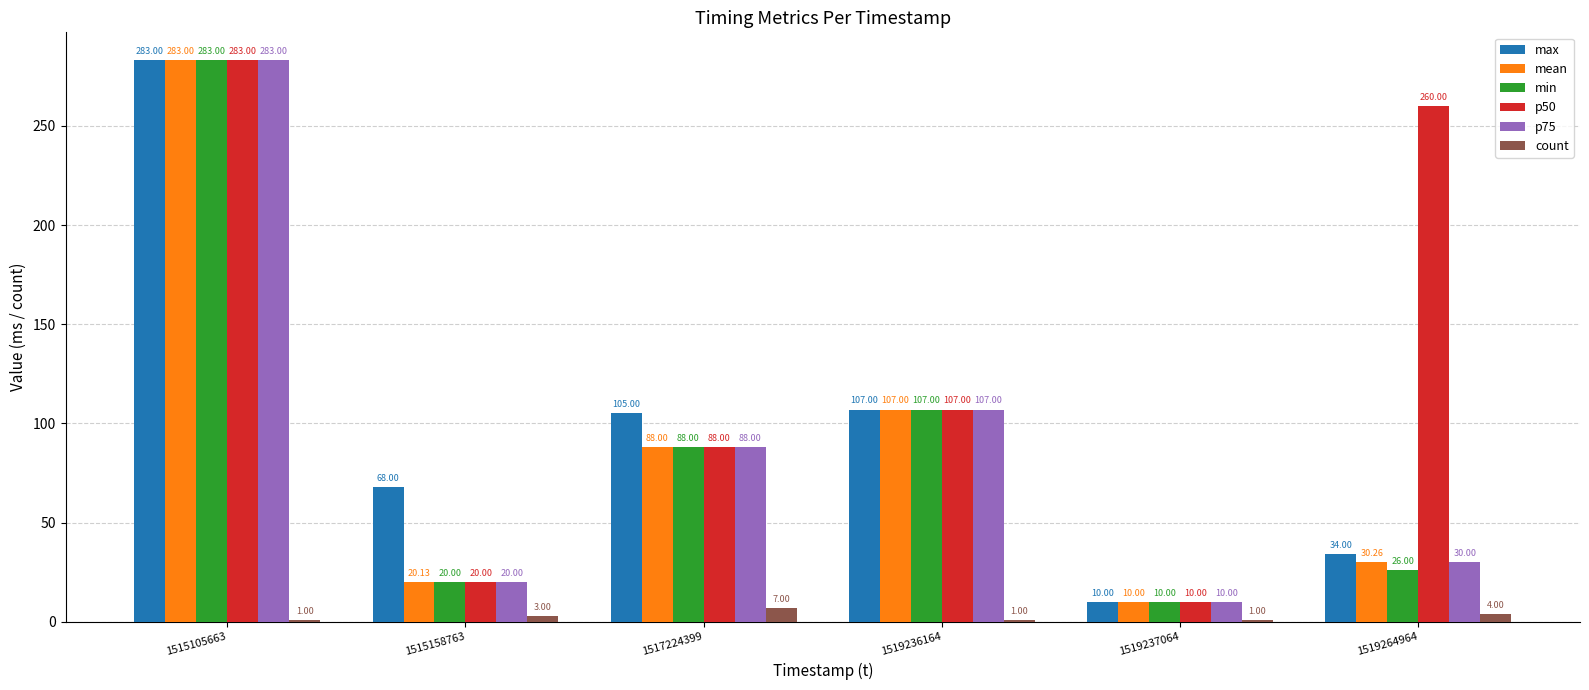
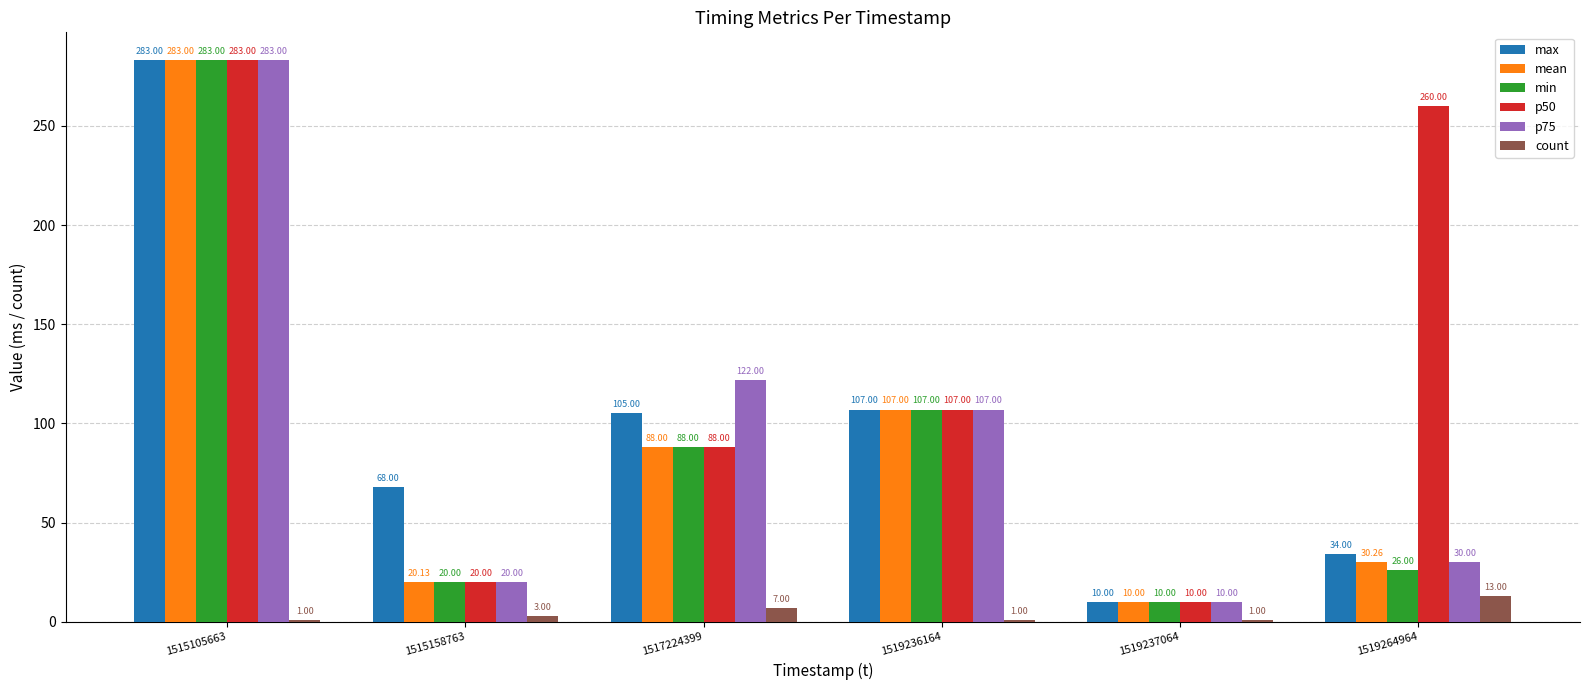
  {
    "max": {
      "1515105663": 283.00,
      "1515158763": 68.00,
      "1517224399": 105.00,
      "1519236164": 107.00,
      "1519237064": 10.00,
      "1519264964": 34.00
    },
    "mean": {
      "1515105663": 283.00,
      "1515158763": 20.13,
      "1517224399": 88.00,
      "1519236164": 107.00,
      "1519237064": 10.00,
      "1519264964": 30.26
    },
    "min": {
      "1515105663": 283.00,
      "1515158763": 20.00,
      "1517224399": 88.00,
      "1519236164": 107.00,
      "1519237064": 10.00,
      "1519264964": 26.00
    },
    "p50": {
      "1515105663": 283.00,
      "1515158763": 20.00,
      "1517224399": 88.00,
      "1519236164": 107.00,
      "1519237064": 10.00,
      "1519264964": 260.00
    },
    "p75": {
      "1515105663": 283.00,
      "1515158763": 20.00,
-     "1517224399": 88.00,
+     "1517224399": 122.00,
      "1519236164": 107.00,
      "1519237064": 10.00,
      "1519264964": 30.00
    },
    "count": {
      "1515105663": 1.00,
      "1515158763": 3.00,
      "1517224399": 7.00,
      "1519236164": 1.00,
      "1519237064": 1.00,
-     "1519264964": 4.00
+     "1519264964": 13.00
    }
  }
